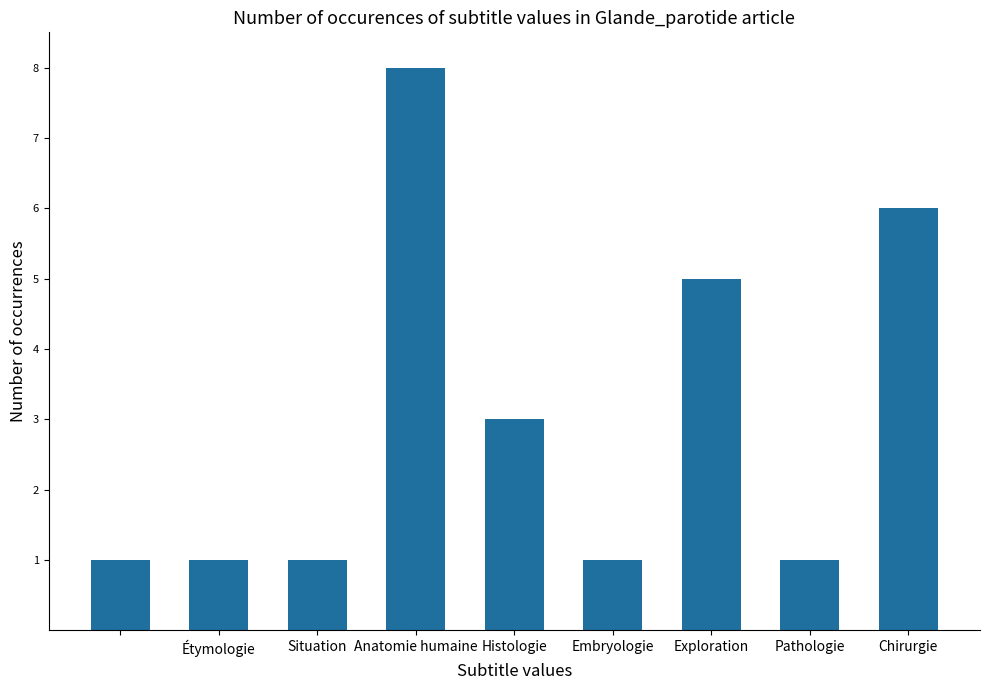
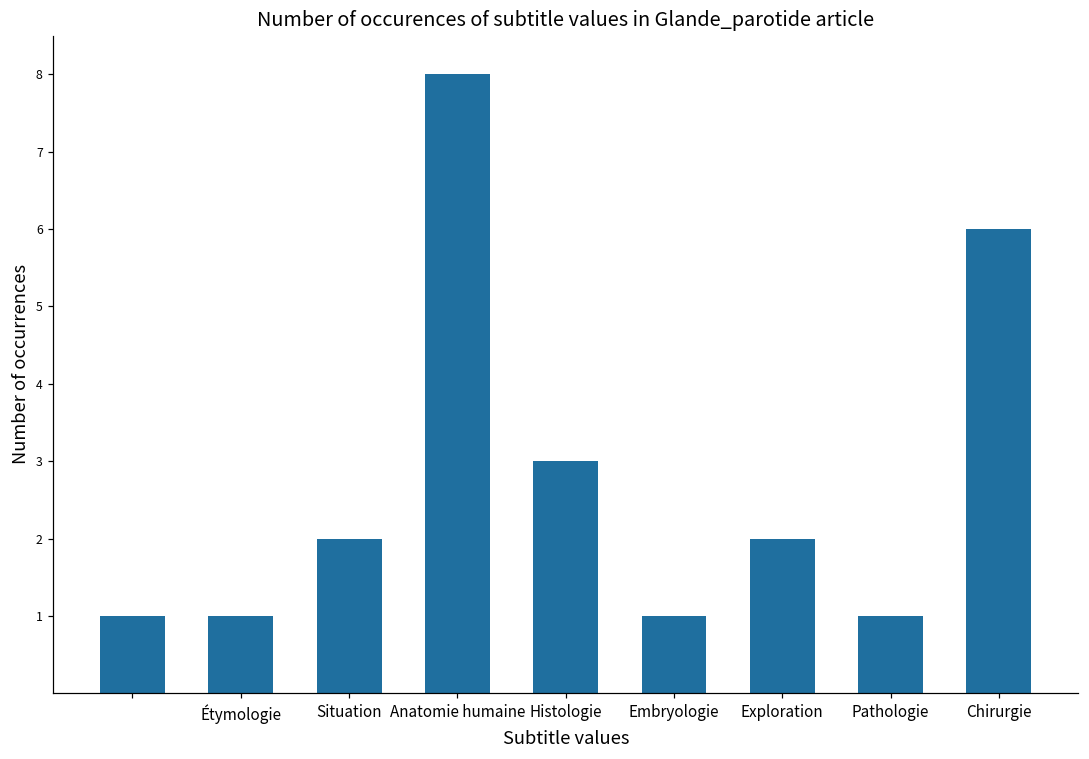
  {
    "Étymologie": 1,
-   "Situation": 1,
+   "Situation": 2,
    "Anatomie humaine": 8,
    "Histologie": 3,
    "Embryologie": 1,
-   "Exploration": 5,
+   "Exploration": 2,
    "Pathologie": 1,
    "Chirurgie": 6
  }
